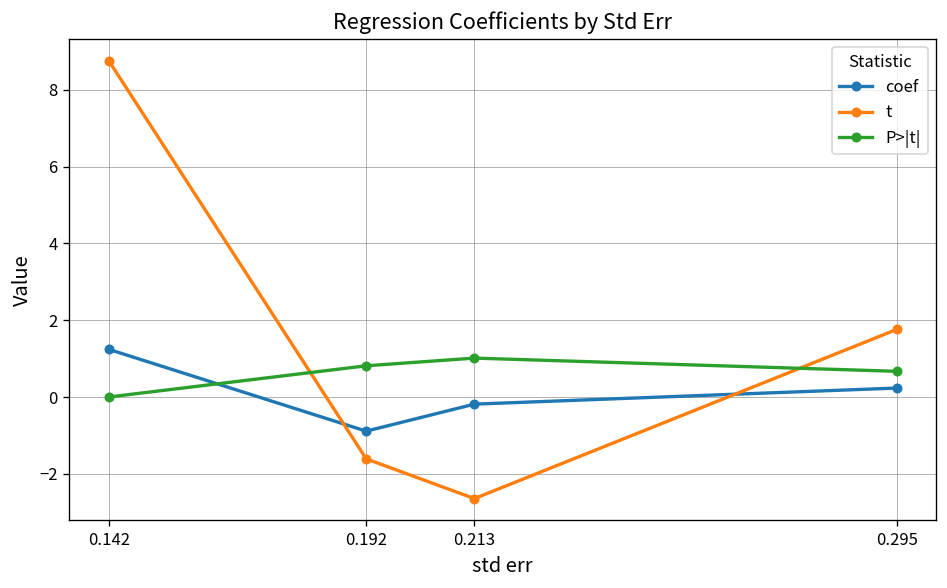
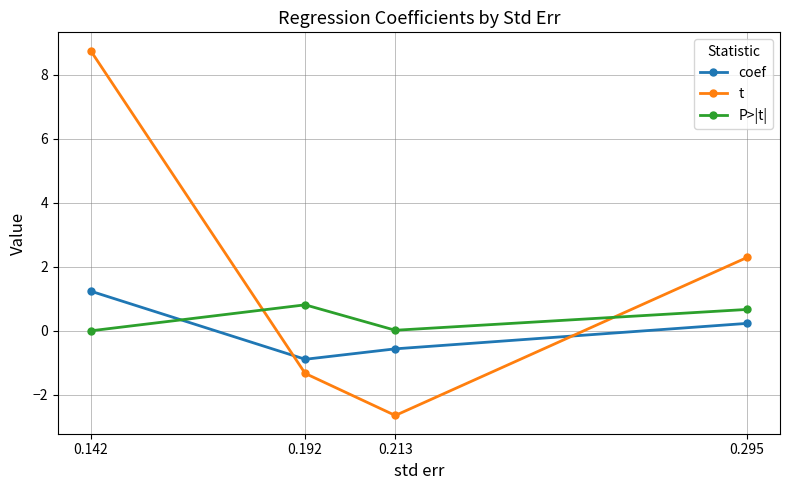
  {
    "coef": {
      "0.142": 1.2,
      "0.192": -0.9,
-     "0.213": -0.2,
+     "0.213": -0.6,
      "0.295": 0.2
    },
    "t": {
      "0.142": 8.8,
-     "0.192": -1.6,
+     "0.192": -1.3,
      "0.213": -2.6,
-     "0.295": 1.8
+     "0.295": 2.3
    },
    "P>|t|": {
      "0.142": 0.0,
      "0.192": 0.8,
-     "0.213": 1.0,
+     "0.213": 0.0,
      "0.295": 0.7
    }
  }
